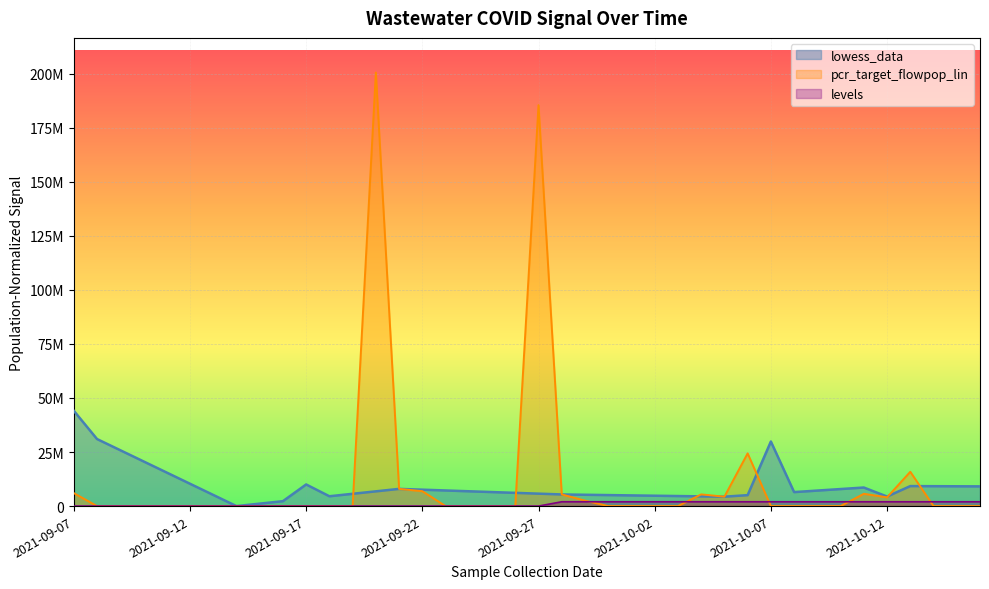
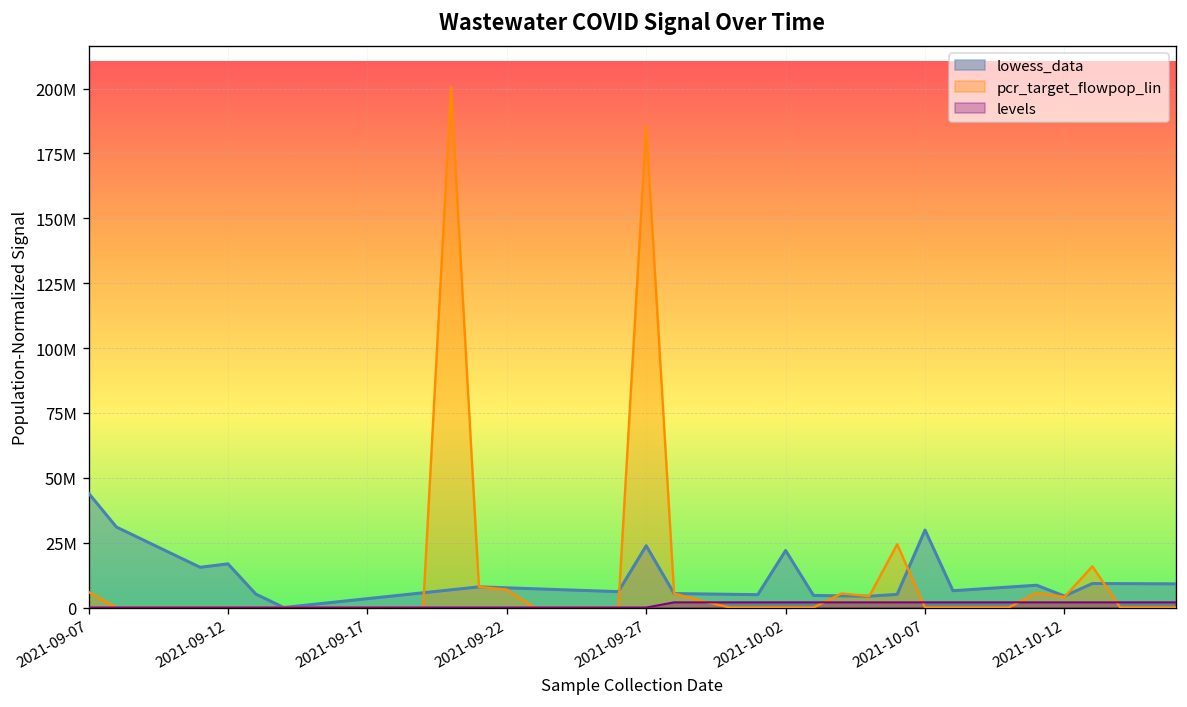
  {
    "lowess_data": {
      "2021-09-07": 44000000,
-     "2021-09-12": 10000000,
-     "2021-09-17": 10000000,
-     "2021-09-27": 6000000,
-     "2021-10-02": 5000000,
+     "2021-09-12": 17000000,
+     "2021-09-17": 3000000,
+     "2021-09-27": 24000000,
+     "2021-10-02": 22000000,
      "2021-10-07": 30000000
    },
    "pcr_target_flowpop_lin": {
      "2021-09-07": 6000000,
      "2021-09-27": 185000000,
      "2021-10-02": 0,
      "2021-10-07": 0
    },
    "levels": {
      "2021-09-07": 0,
      "2021-09-22": 0,
      "2021-09-27": 0,
      "2021-10-02": 2000000,
      "2021-10-07": 2000000,
      "2021-10-12": 2000000
    }
  }
